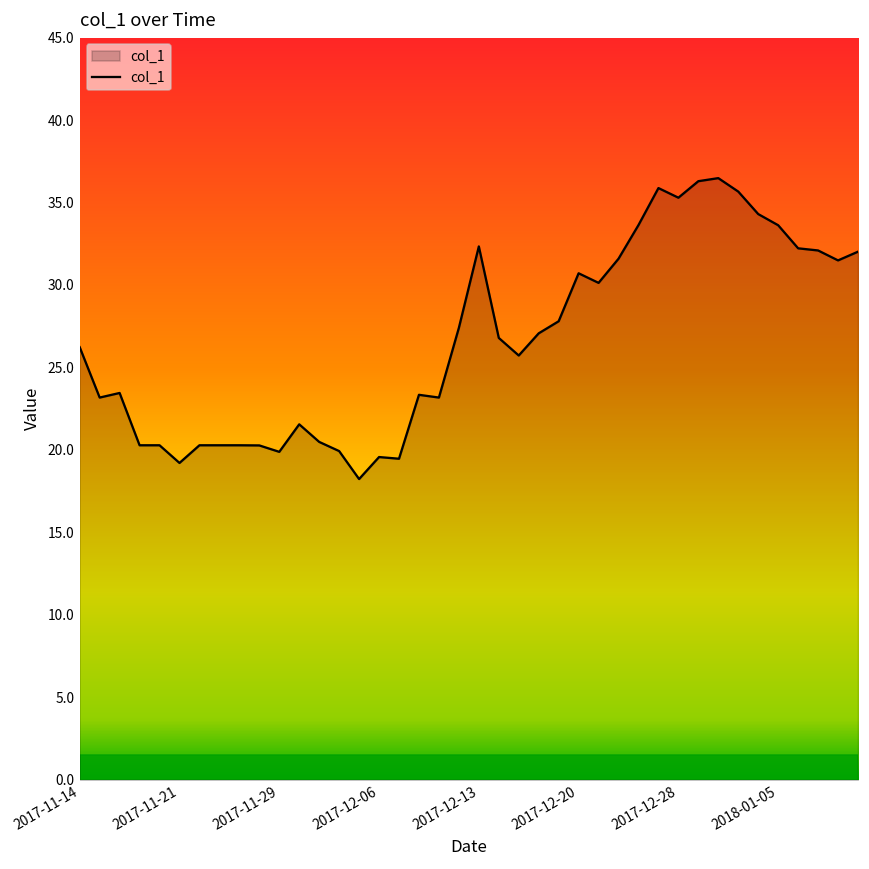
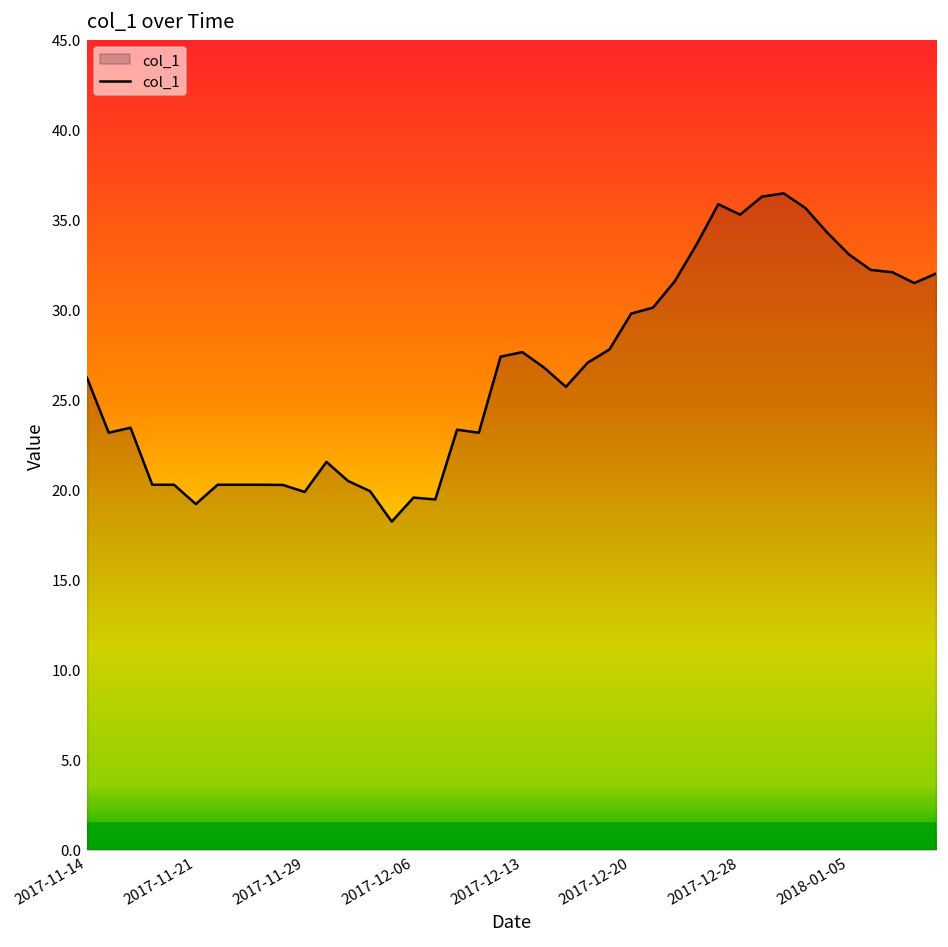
  {
    "2017-11-14": 26.2,
    "2017-11-21": 19.2,
    "2017-11-29": 19.9,
    "2017-12-06": 19.6,
-   "2017-12-13": 32.3,
-   "2017-12-20": 30.7,
+   "2017-12-13": 27.7,
+   "2017-12-20": 29.8,
    "2017-12-28": 35.3,
-   "2018-01-05": 33.6
+   "2018-01-05": 33.1
  }
